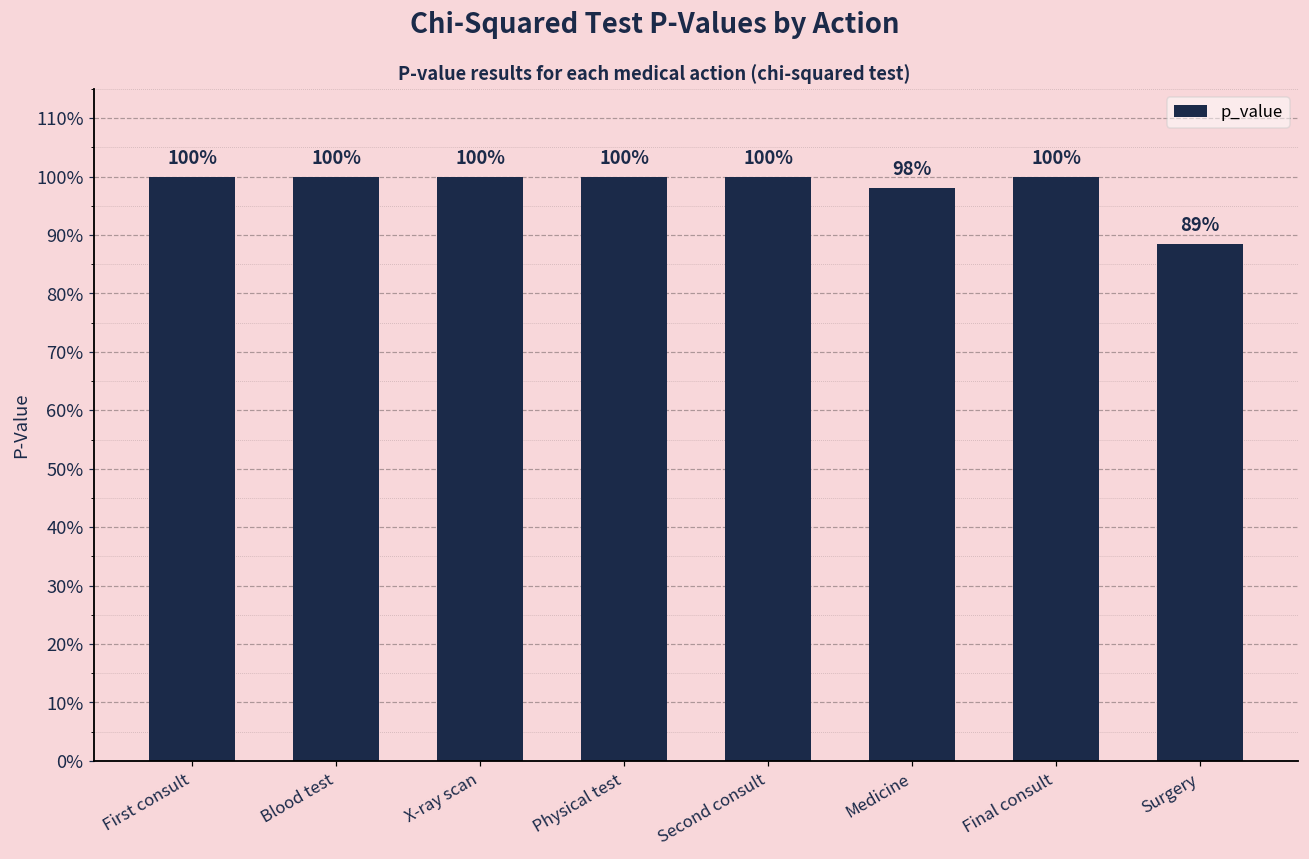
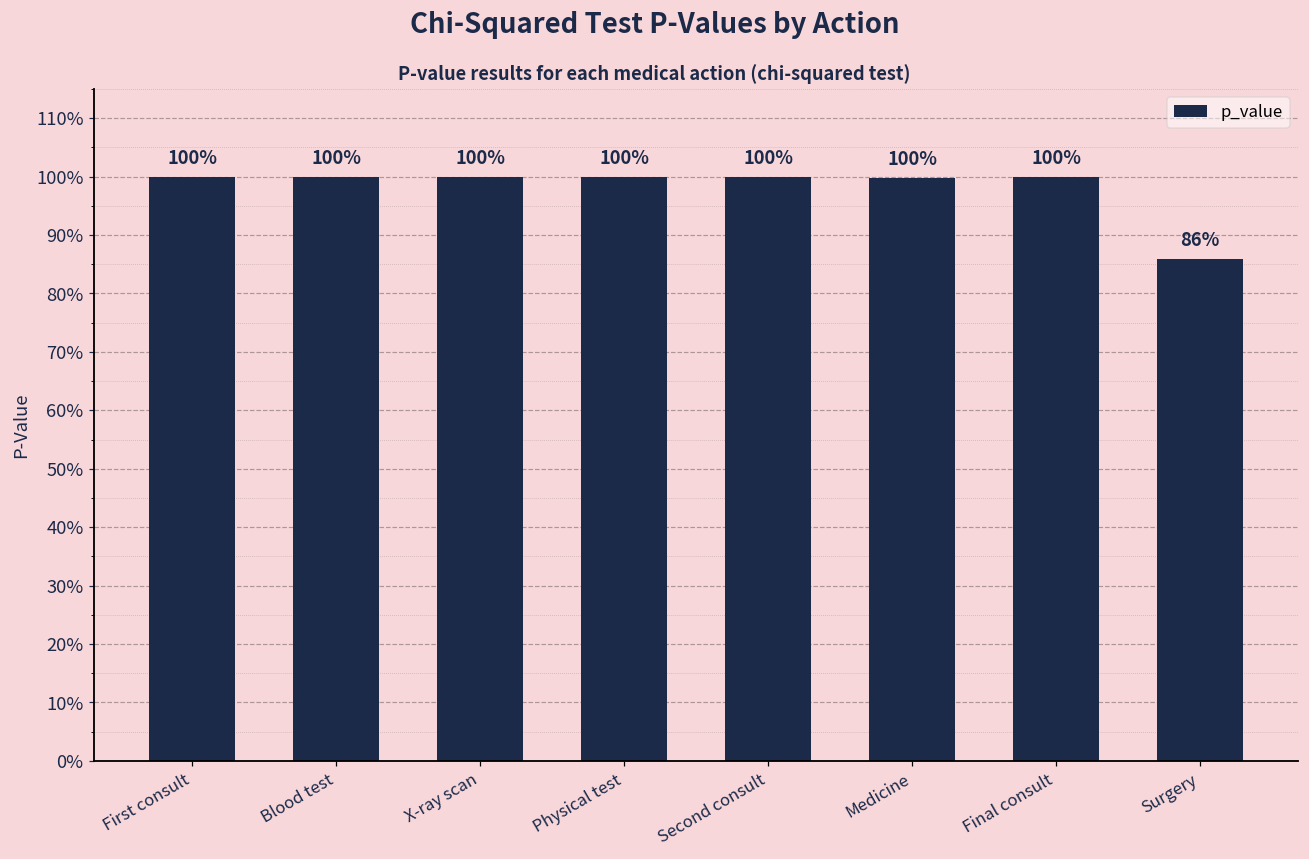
  {
    "First consult": "100%",
    "Blood test": "100%",
    "X-ray scan": "100%",
    "Physical test": "100%",
    "Second consult": "100%",
-   "Medicine": "98%",
+   "Medicine": "100%",
    "Final consult": "100%",
-   "Surgery": "89%"
+   "Surgery": "86%"
  }
